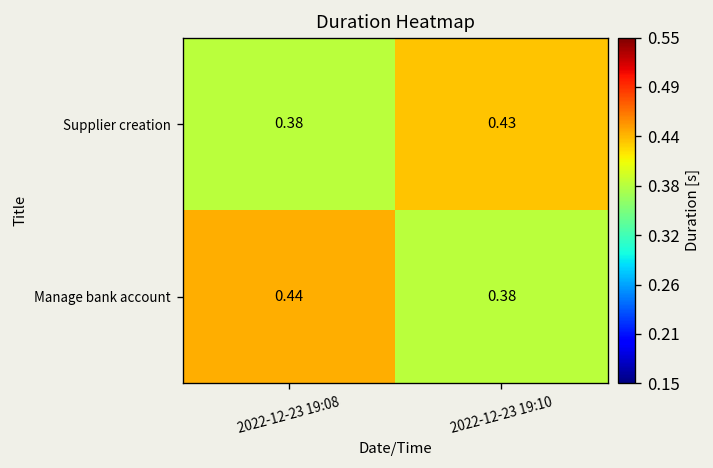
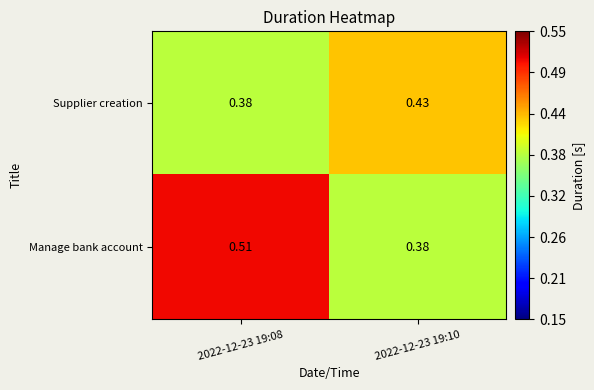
  {
    "Supplier creation": {
      "2022-12-23 19:08": 0.38,
      "2022-12-23 19:10": 0.43
    },
    "Manage bank account": {
-     "2022-12-23 19:08": 0.44,
+     "2022-12-23 19:08": 0.51,
      "2022-12-23 19:10": 0.38
    }
  }
